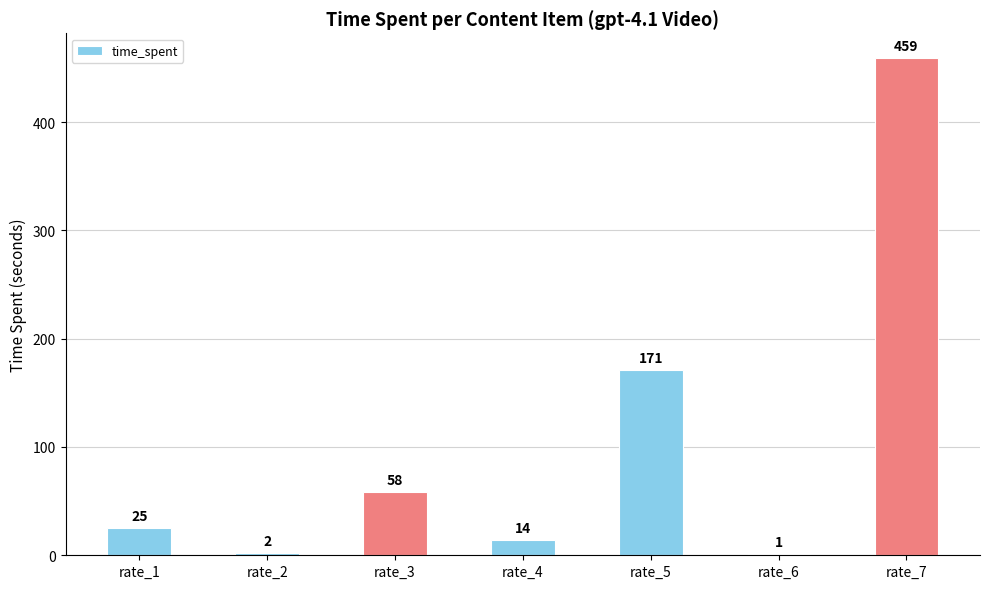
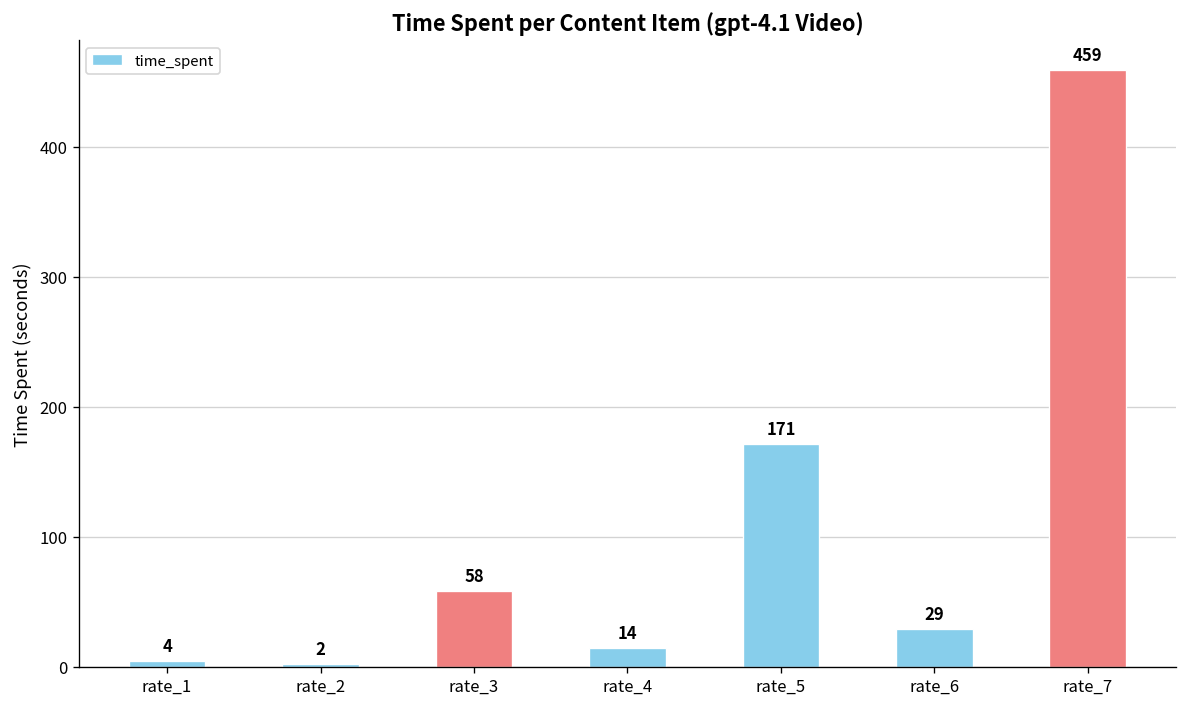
  {
-   "rate_1": 25,
+   "rate_1": 4,
    "rate_2": 2,
    "rate_3": 58,
    "rate_4": 14,
    "rate_5": 171,
-   "rate_6": 1,
+   "rate_6": 29,
    "rate_7": 459
  }
